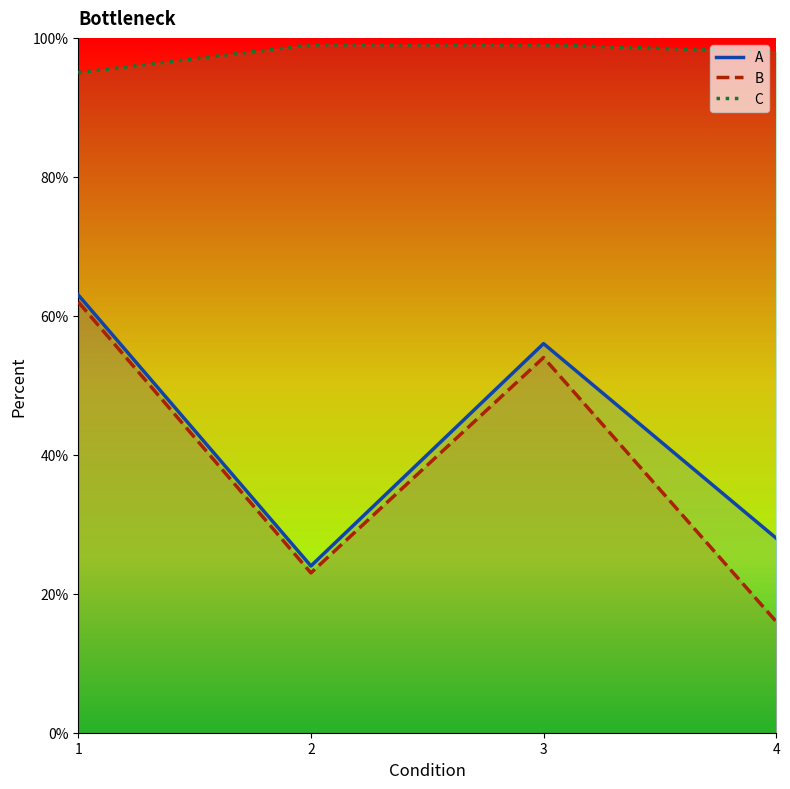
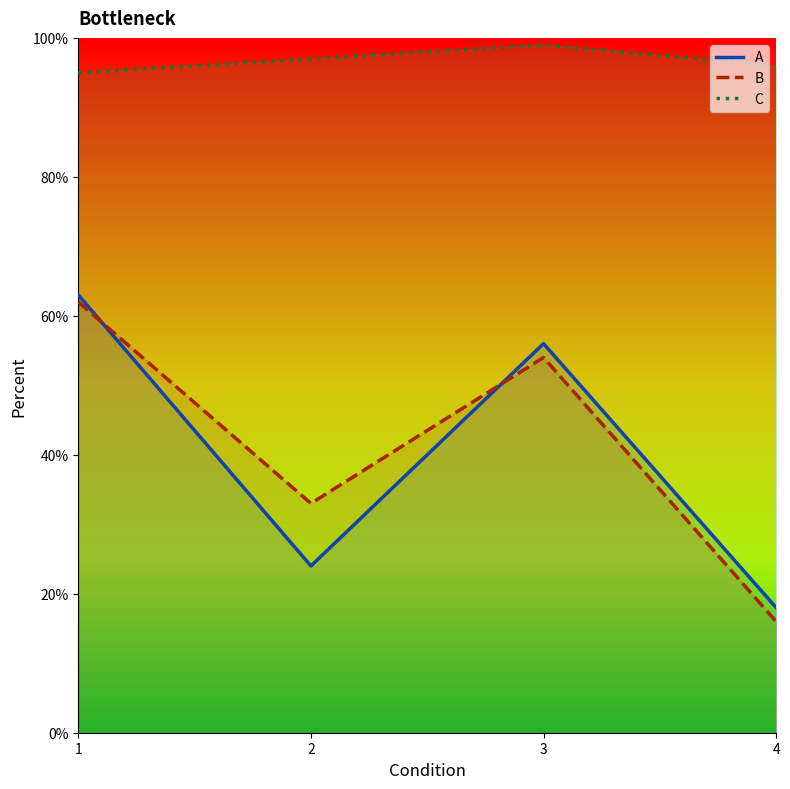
  {
    "A": {
      "1": "63%",
      "2": "24%",
      "3": "56%",
-     "4": "28%"
+     "4": "18%"
    },
    "B": {
      "1": "62%",
-     "2": "23%",
+     "2": "33%",
      "3": "54%",
      "4": "16%"
    },
    "C": {
      "1": "95%",
-     "2": "99%",
+     "2": "97%",
      "3": "99%",
-     "4": "98%"
+     "4": "96%"
    }
  }
